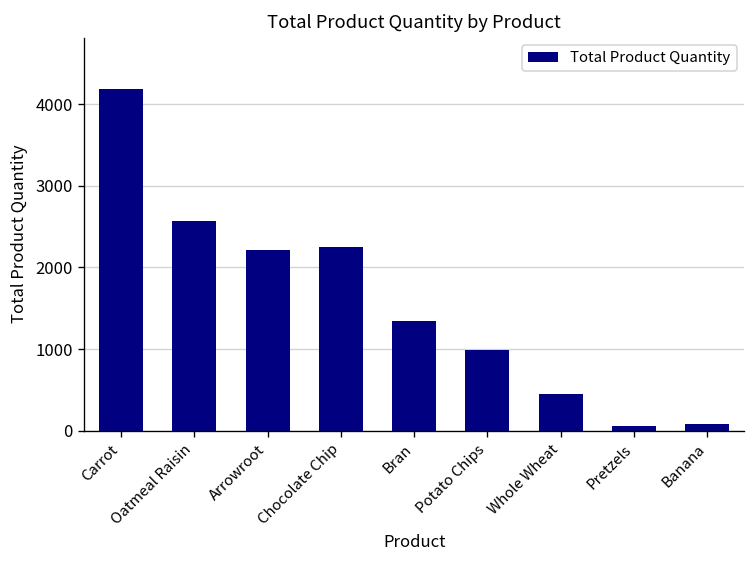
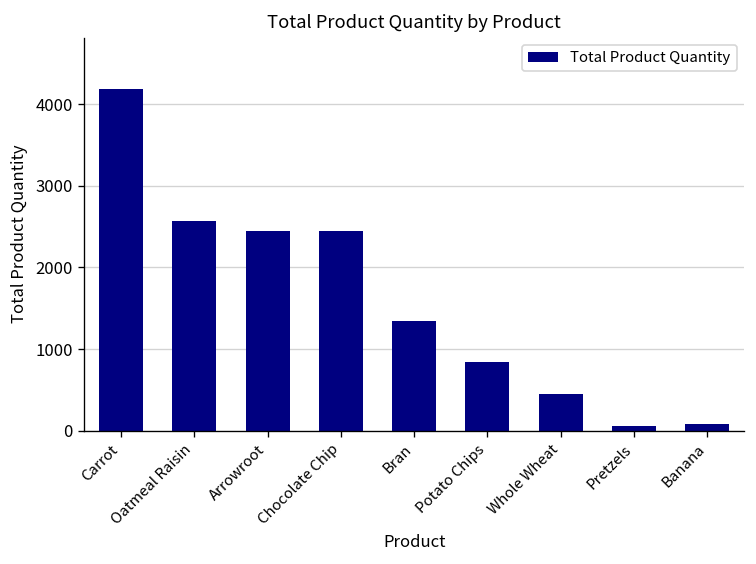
  {
    "Carrot": 4200,
    "Oatmeal Raisin": 2600,
-   "Arrowroot": 2200,
-   "Chocolate Chip": 2200,
+   "Arrowroot": 2400,
+   "Chocolate Chip": 2400,
    "Bran": 1300,
-   "Potato Chips": 1000,
+   "Potato Chips": 800,
    "Whole Wheat": 500,
    "Pretzels": 100,
    "Banana": 100
  }
